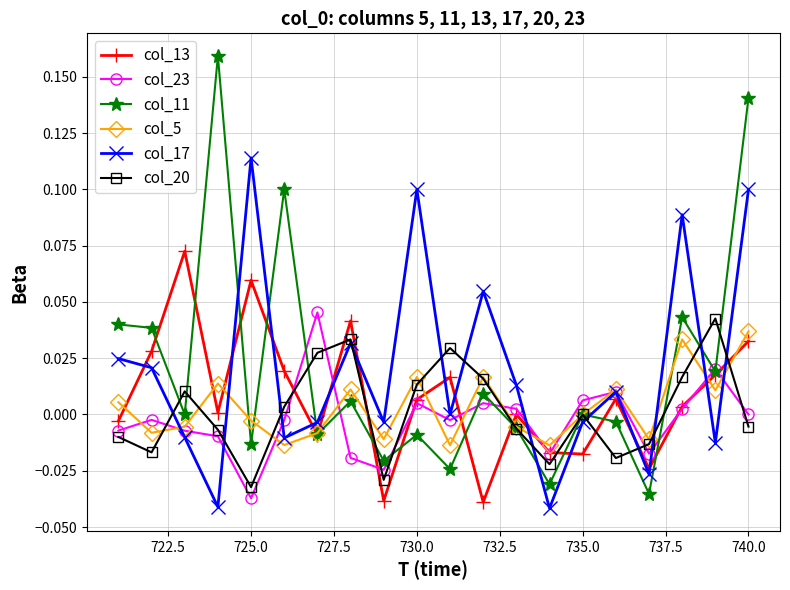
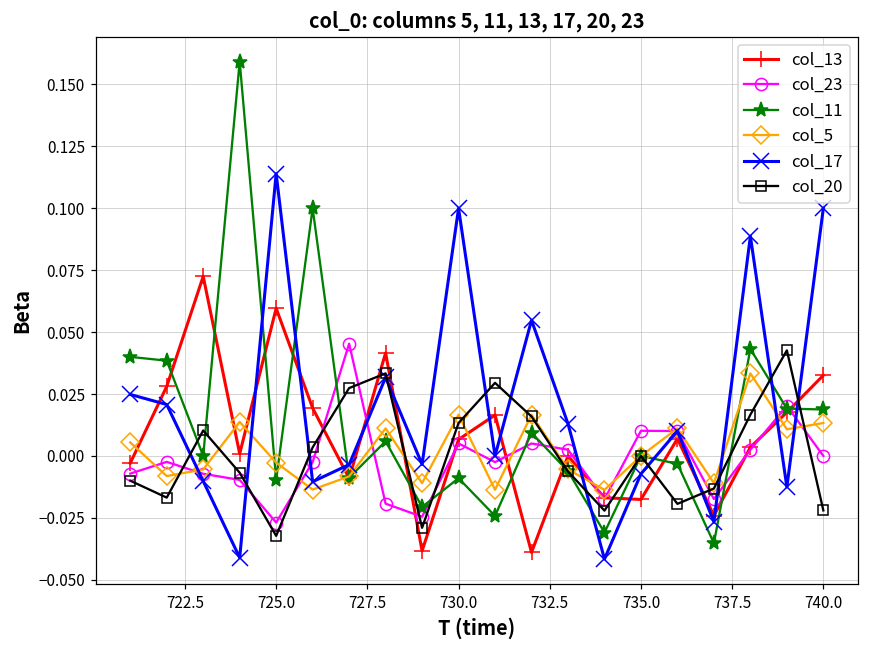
  {
    "col_13": {
      "725.0": 0.060,
      "730.0": 0.007,
      "735.0": -0.018,
      "740.0": 0.033
    },
    "col_23": {
-     "725.0": -0.037,
+     "725.0": -0.027,
      "730.0": 0.005,
-     "735.0": 0.006,
+     "735.0": 0.010,
      "740.0": 0.000
    },
    "col_11": {
-     "725.0": -0.013,
+     "725.0": -0.010,
      "730.0": -0.009,
-     "740.0": 0.141
+     "740.0": 0.019
    },
    "col_5": {
      "725.0": -0.003,
      "730.0": 0.017,
-     "740.0": 0.037
+     "740.0": 0.013
    },
    "col_17": {
      "725.0": 0.114,
      "730.0": 0.100,
-     "735.0": -0.003,
+     "735.0": -0.007,
      "740.0": 0.100
    },
    "col_20": {
      "725.0": -0.032,
      "730.0": 0.013,
-     "740.0": -0.005
+     "740.0": -0.022
    }
  }
